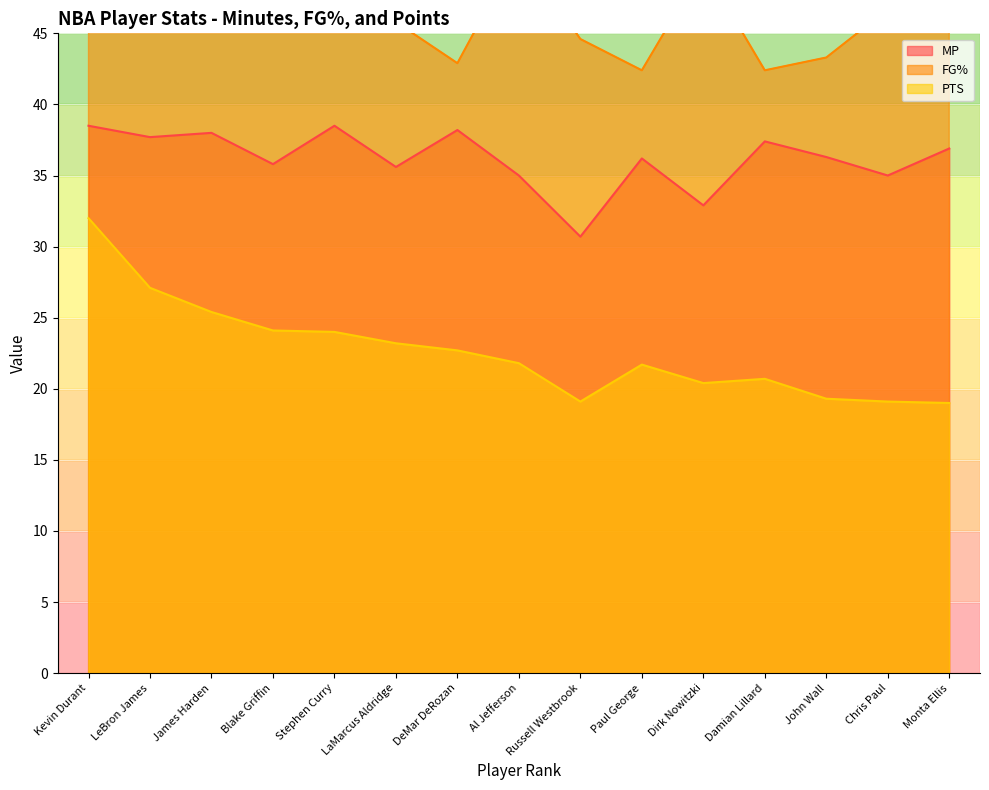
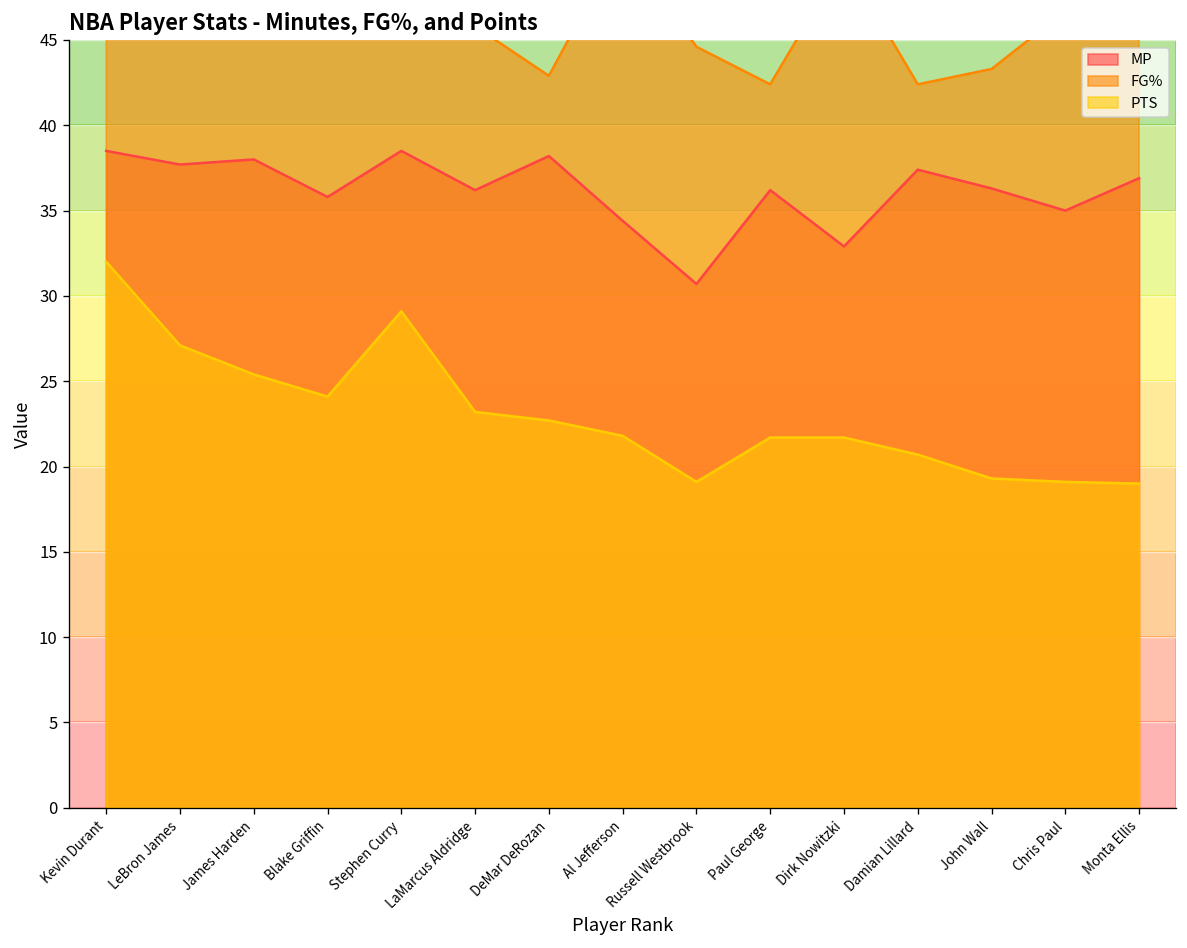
  {
    "MP": {
      "Kevin Durant": 38.5,
      "LeBron James": 37.7,
      "James Harden": 38.0,
      "Blake Griffin": 35.8,
      "Stephen Curry": 38.5,
-     "LaMarcus Aldridge": 35.6,
+     "LaMarcus Aldridge": 36.2,
      "DeMar DeRozan": 38.2,
-     "Al Jefferson": 35.0,
+     "Al Jefferson": 34.4,
      "Russell Westbrook": 30.7,
      "Paul George": 36.2,
      "Dirk Nowitzki": 32.9,
      "Damian Lillard": 37.4,
      "John Wall": 36.3,
      "Chris Paul": 35.0,
      "Monta Ellis": 36.9
    },
    "FG%": {
      "DeMar DeRozan": 42.9,
      "Russell Westbrook": 44.6,
      "Paul George": 42.4,
      "Damian Lillard": 42.4,
      "John Wall": 43.3,
      "Monta Ellis": 45.1
    },
    "PTS": {
      "Kevin Durant": 32.0,
      "LeBron James": 27.1,
      "James Harden": 25.4,
      "Blake Griffin": 24.1,
-     "Stephen Curry": 24.0,
+     "Stephen Curry": 29.1,
      "LaMarcus Aldridge": 23.2,
      "DeMar DeRozan": 22.7,
      "Al Jefferson": 21.8,
      "Russell Westbrook": 19.1,
      "Paul George": 21.7,
-     "Dirk Nowitzki": 20.4,
+     "Dirk Nowitzki": 21.7,
      "Damian Lillard": 20.7,
      "John Wall": 19.3,
      "Chris Paul": 19.1,
      "Monta Ellis": 19.0
    }
  }
